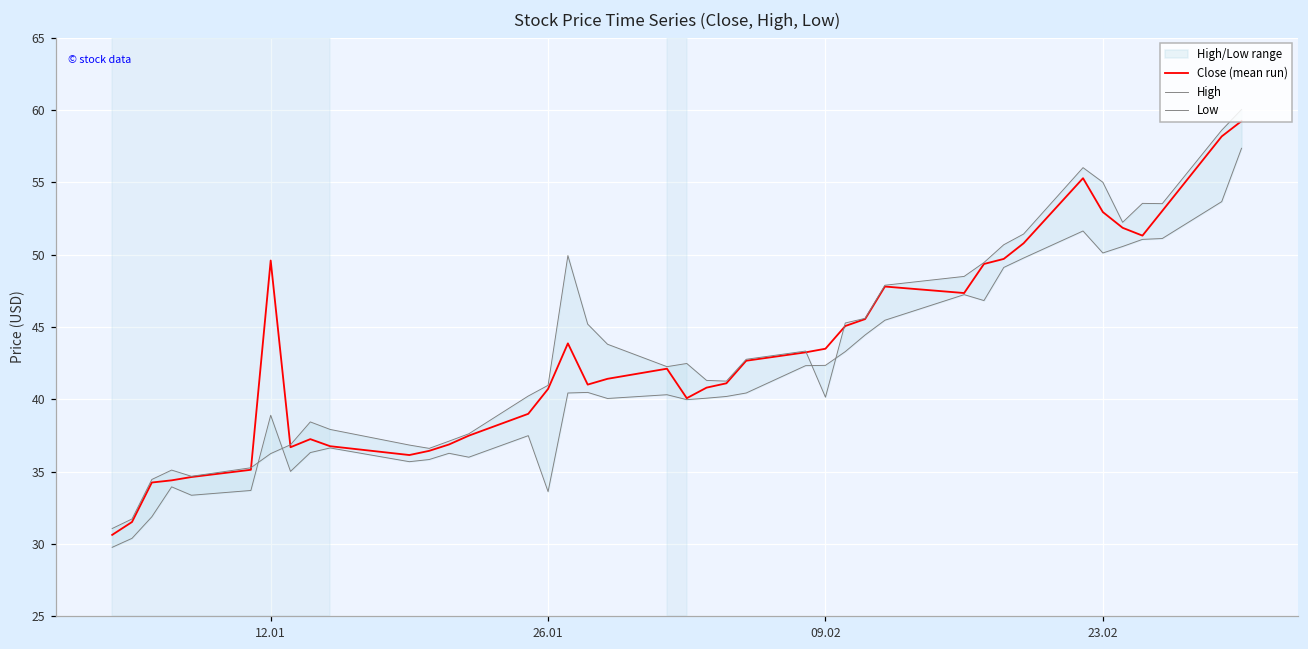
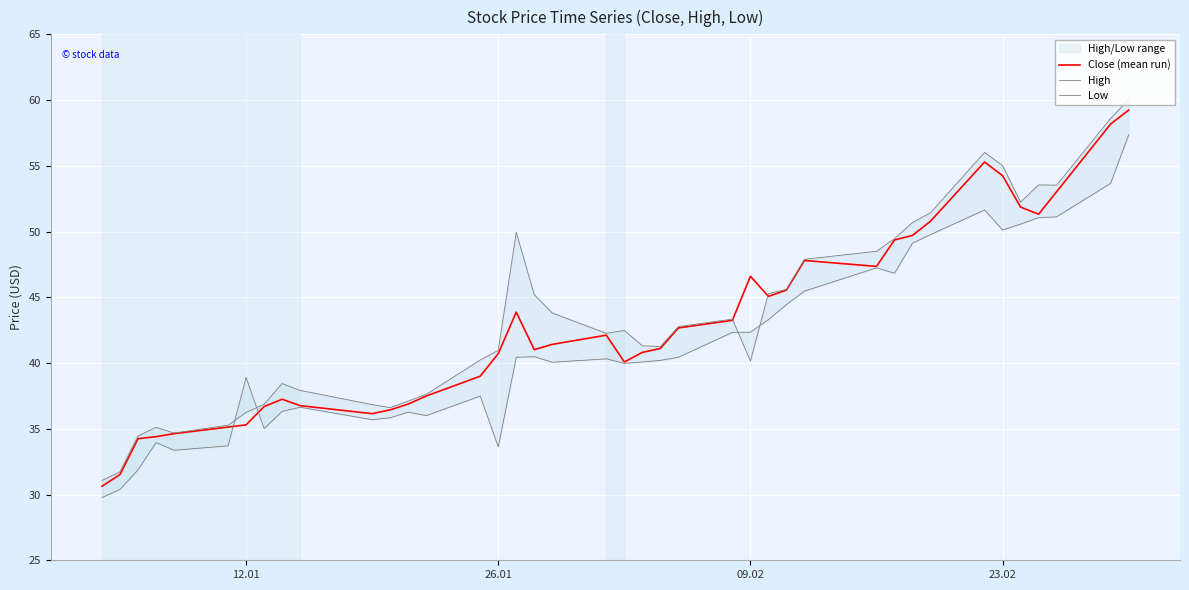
  {
    "Close (mean run)": {
-     "12.01": 49.6,
+     "12.01": 35.3,
      "26.01": 40.7,
-     "09.02": 43.5,
-     "23.02": 53.0
+     "09.02": 46.6,
+     "23.02": 54.3
    }
  }
